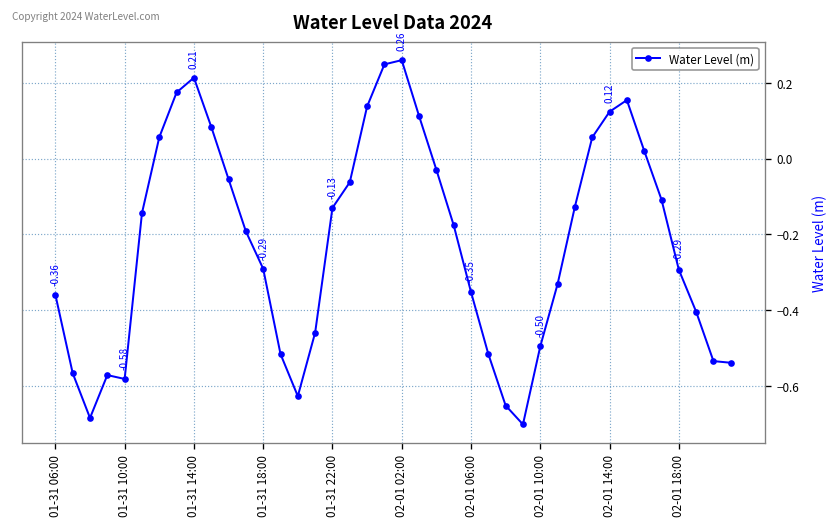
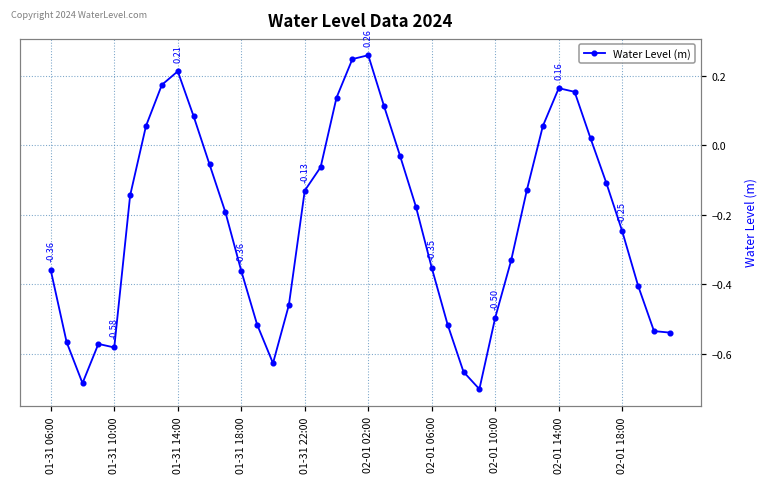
  {
    "01-31 06:00": -0.36,
    "01-31 10:00": -0.58,
    "01-31 14:00": 0.21,
-   "01-31 18:00": -0.29,
+   "01-31 18:00": -0.36,
    "01-31 22:00": -0.13,
    "02-01 02:00": 0.26,
    "02-01 06:00": -0.35,
    "02-01 10:00": -0.50,
-   "02-01 14:00": 0.12,
-   "02-01 18:00": -0.29
+   "02-01 14:00": 0.16,
+   "02-01 18:00": -0.25
  }
